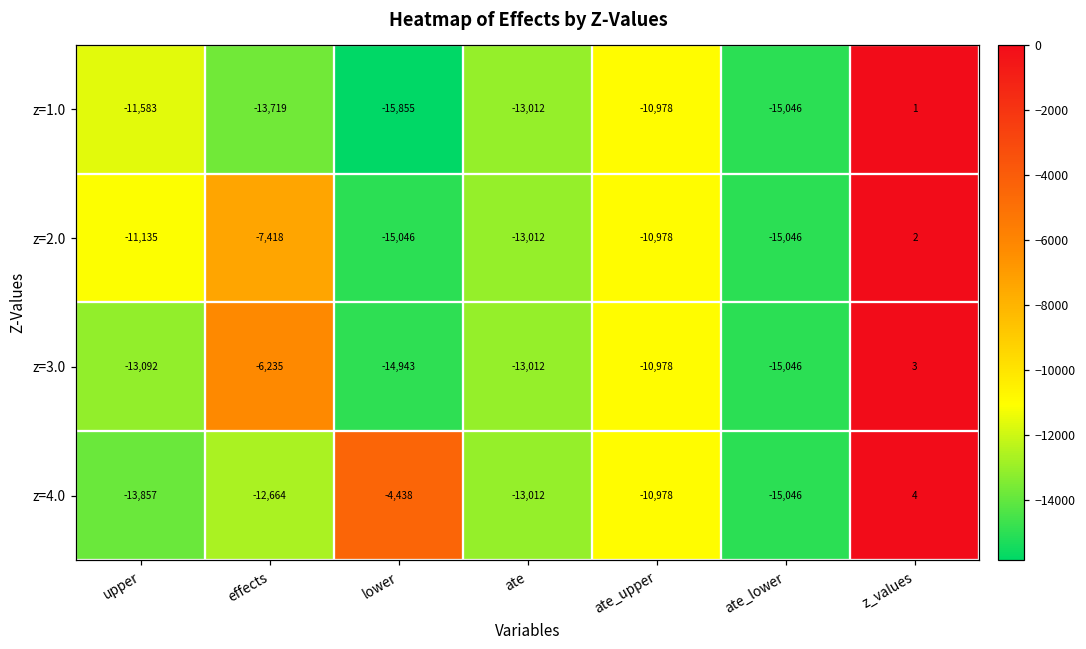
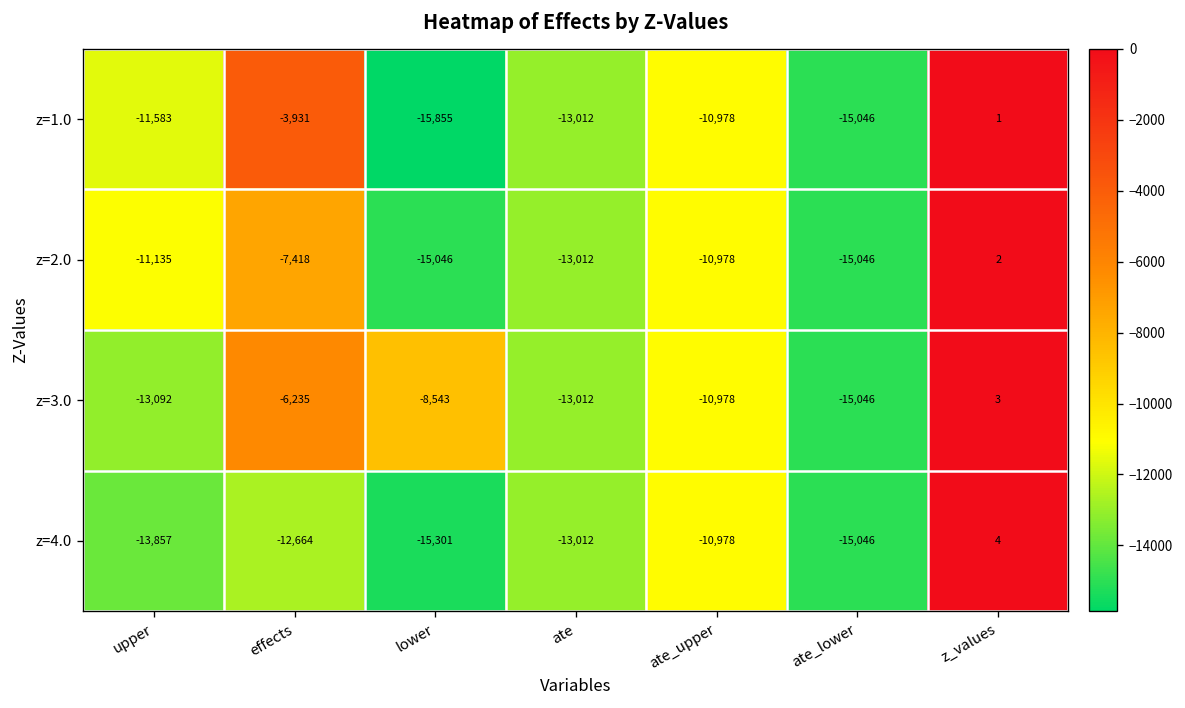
  {
    "z=1.0": {
      "upper": "-11,583",
-     "effects": "-13,719",
+     "effects": "-3,931",
      "lower": "-15,855",
      "ate": "-13,012",
      "ate_upper": "-10,978",
      "ate_lower": "-15,046",
      "z_values": "1"
    },
    "z=2.0": {
      "upper": "-11,135",
      "effects": "-7,418",
      "lower": "-15,046",
      "ate": "-13,012",
      "ate_upper": "-10,978",
      "ate_lower": "-15,046",
      "z_values": "2"
    },
    "z=3.0": {
      "upper": "-13,092",
      "effects": "-6,235",
-     "lower": "-14,943",
+     "lower": "-8,543",
      "ate": "-13,012",
      "ate_upper": "-10,978",
      "ate_lower": "-15,046",
      "z_values": "3"
    },
    "z=4.0": {
      "upper": "-13,857",
      "effects": "-12,664",
-     "lower": "-4,438",
+     "lower": "-15,301",
      "ate": "-13,012",
      "ate_upper": "-10,978",
      "ate_lower": "-15,046",
      "z_values": "4"
    }
  }
